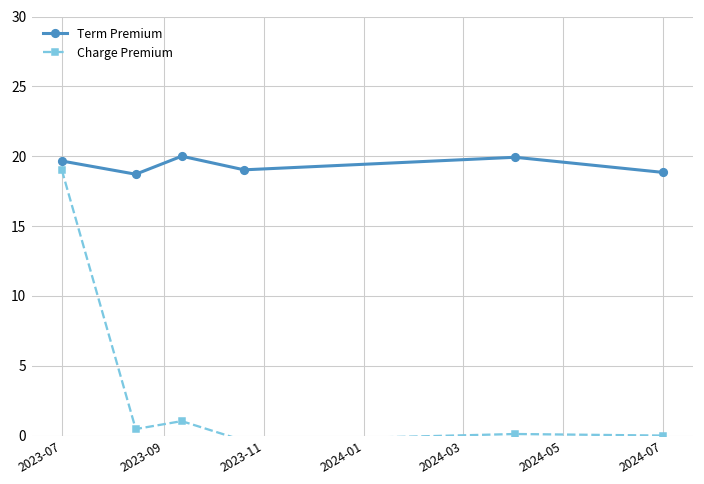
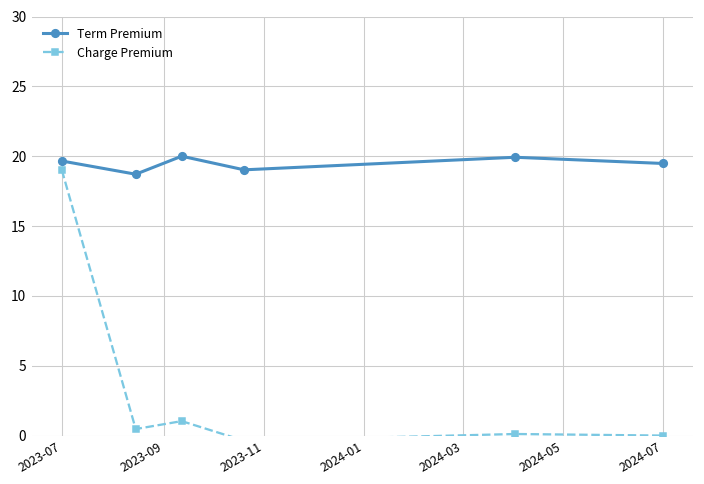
  {
    "Term Premium": {
      "2023-07": 19.7,
-     "2024-07": 18.8
+     "2024-07": 19.5
    },
    "Charge Premium": {
      "2023-07": 19.0,
      "2024-07": 0.0
    }
  }
